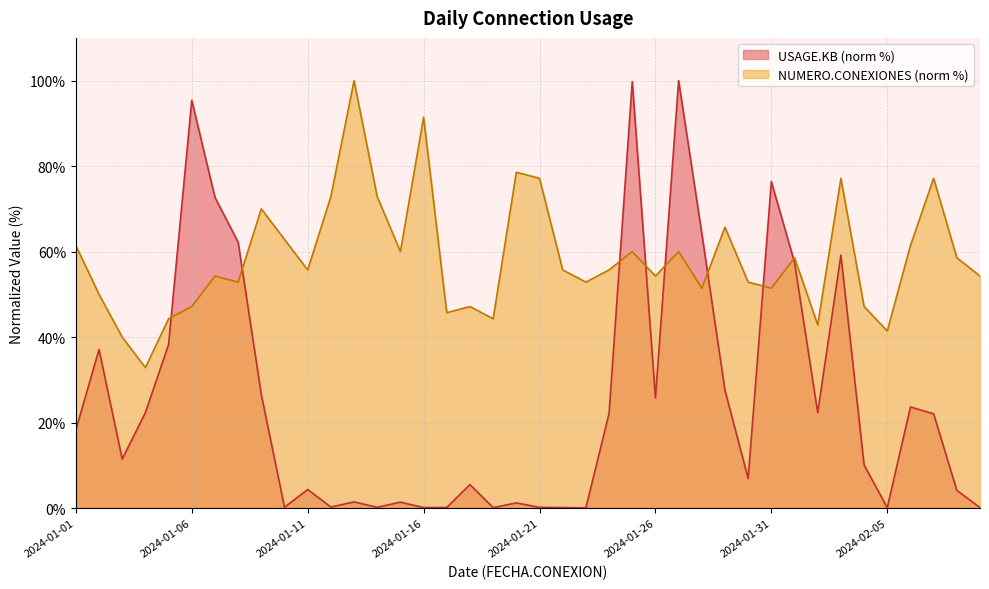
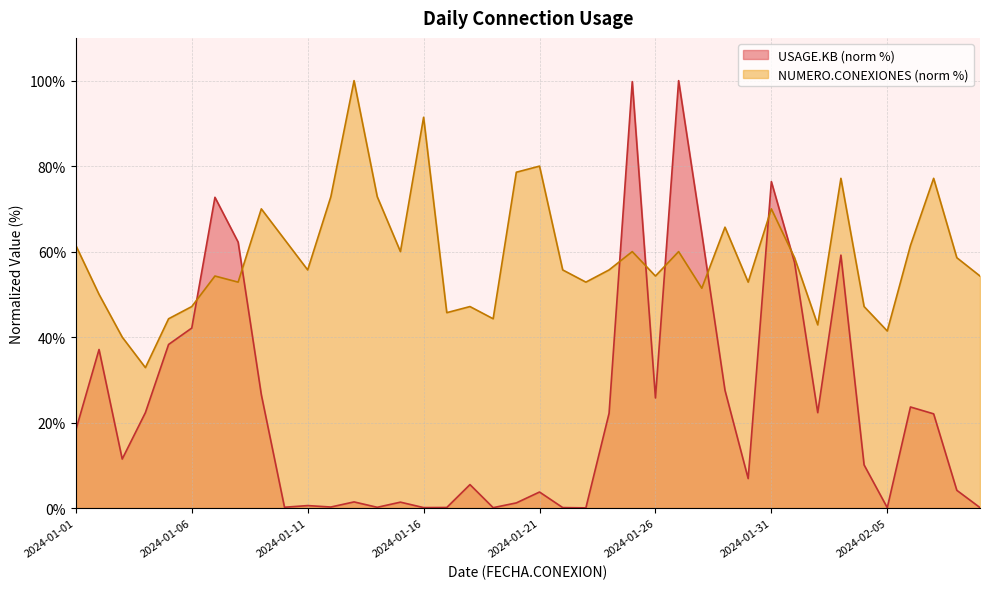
  {
    "USAGE.KB (norm %)": {
      "2024-01-01": "18%",
-     "2024-01-06": "95%",
-     "2024-01-11": "4%",
+     "2024-01-06": "42%",
+     "2024-01-11": "1%",
      "2024-01-16": "0%",
-     "2024-01-21": "0%",
+     "2024-01-21": "4%",
      "2024-01-26": "26%",
      "2024-01-31": "76%",
      "2024-02-05": "0%"
    },
    "NUMERO.CONEXIONES (norm %)": {
      "2024-01-01": "61%",
      "2024-01-06": "47%",
      "2024-01-11": "56%",
      "2024-01-16": "91%",
-     "2024-01-21": "77%",
+     "2024-01-21": "80%",
      "2024-01-26": "54%",
-     "2024-01-31": "51%",
+     "2024-01-31": "70%",
      "2024-02-05": "41%"
    }
  }
